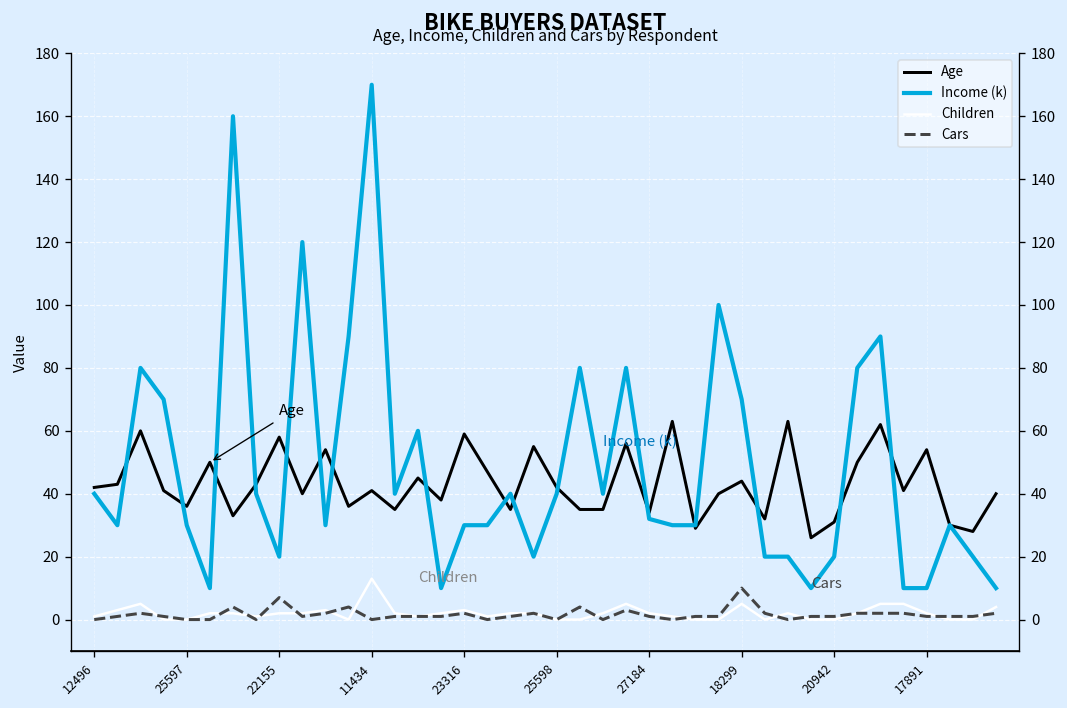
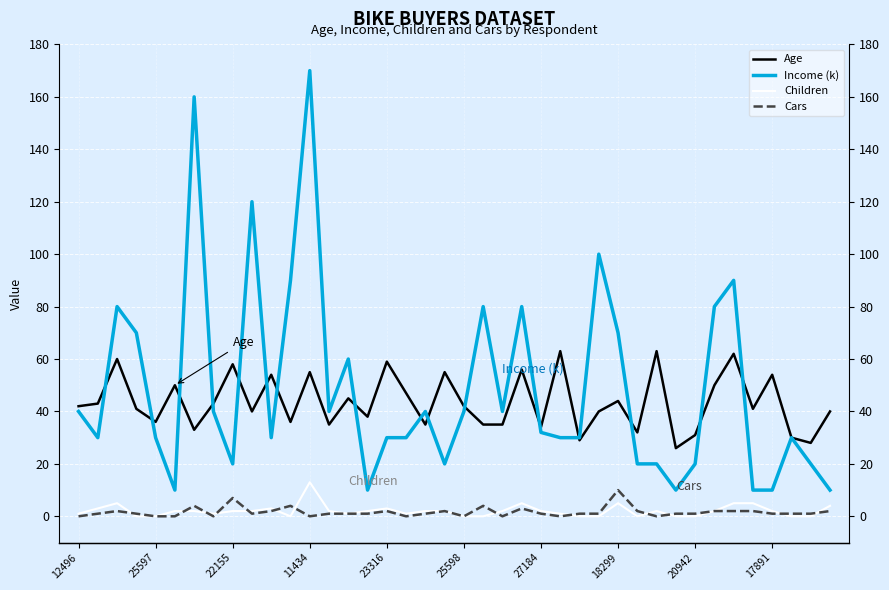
  {
    "Age": {
      "12496": 42,
      "25597": 36,
      "22155": 58,
-     "11434": 41,
+     "11434": 55,
      "23316": 59,
      "25598": 42,
      "27184": 34,
      "18299": 44,
      "20942": 31,
      "17891": 54
    },
    "Income (k)": {
      "12496": 40,
      "25597": 30,
      "22155": 20,
      "11434": 170,
      "23316": 30,
      "25598": 40,
      "27184": 32,
      "18299": 70,
      "20942": 20,
      "17891": 10
    },
    "Children": {
      "12496": 1,
      "22155": 2,
      "11434": 13,
      "23316": 3,
      "27184": 2,
      "18299": 5,
      "20942": 0,
      "17891": 2
    },
    "Cars": {
      "12496": 0,
      "22155": 7,
      "11434": 0,
      "23316": 2,
      "27184": 1,
      "18299": 10,
      "20942": 1,
      "17891": 1
    }
  }
